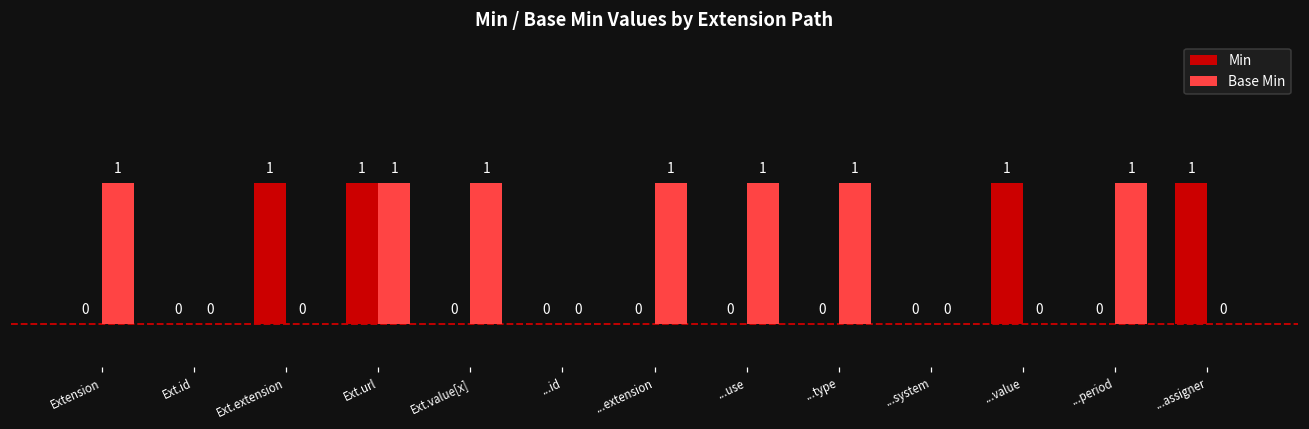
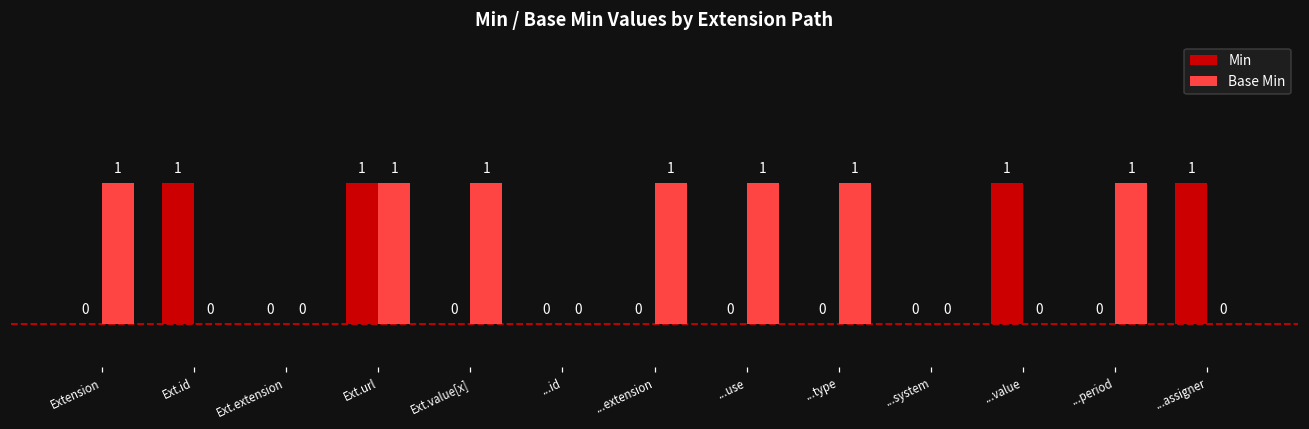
  {
    "Min": {
      "Extension": 0,
-     "Ext.id": 0,
-     "Ext.extension": 1,
+     "Ext.id": 1,
+     "Ext.extension": 0,
      "Ext.url": 1,
      "Ext.value[x]": 0,
      "...id": 0,
      "...extension": 0,
      "...use": 0,
      "...type": 0,
      "...system": 0,
      "...value": 1,
      "...period": 0,
      "...assigner": 1
    },
    "Base Min": {
      "Extension": 1,
      "Ext.id": 0,
      "Ext.extension": 0,
      "Ext.url": 1,
      "Ext.value[x]": 1,
      "...id": 0,
      "...extension": 1,
      "...use": 1,
      "...type": 1,
      "...system": 0,
      "...value": 0,
      "...period": 1,
      "...assigner": 0
    }
  }
